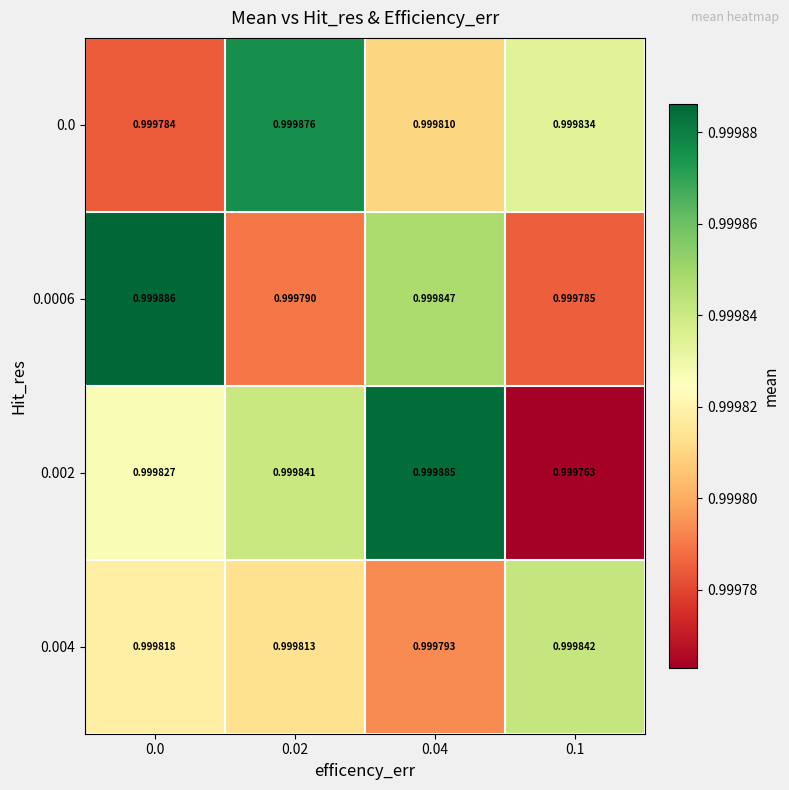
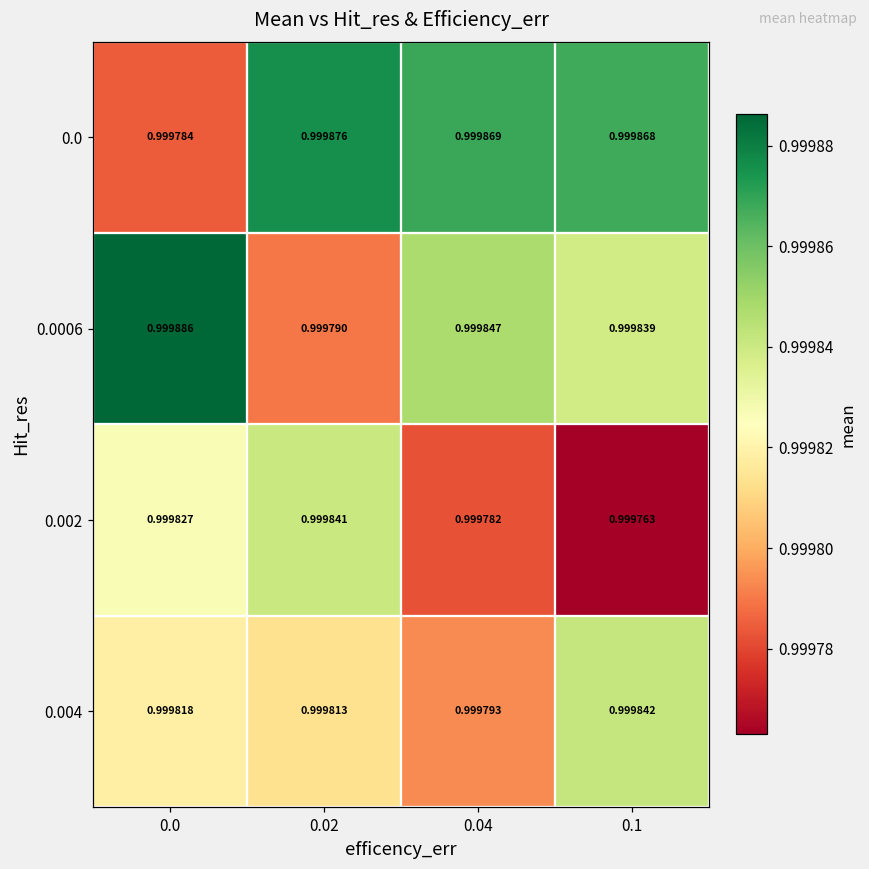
  {
    "0.0": {
      "0.0": 0.999784,
      "0.02": 0.999876,
-     "0.04": 0.999810,
-     "0.1": 0.999834
+     "0.04": 0.999869,
+     "0.1": 0.999868
    },
    "0.0006": {
      "0.0": 0.999886,
      "0.02": 0.999790,
      "0.04": 0.999847,
-     "0.1": 0.999785
+     "0.1": 0.999839
    },
    "0.002": {
      "0.0": 0.999827,
      "0.02": 0.999841,
-     "0.04": 0.999885,
+     "0.04": 0.999782,
      "0.1": 0.999763
    },
    "0.004": {
      "0.0": 0.999818,
      "0.02": 0.999813,
      "0.04": 0.999793,
      "0.1": 0.999842
    }
  }
